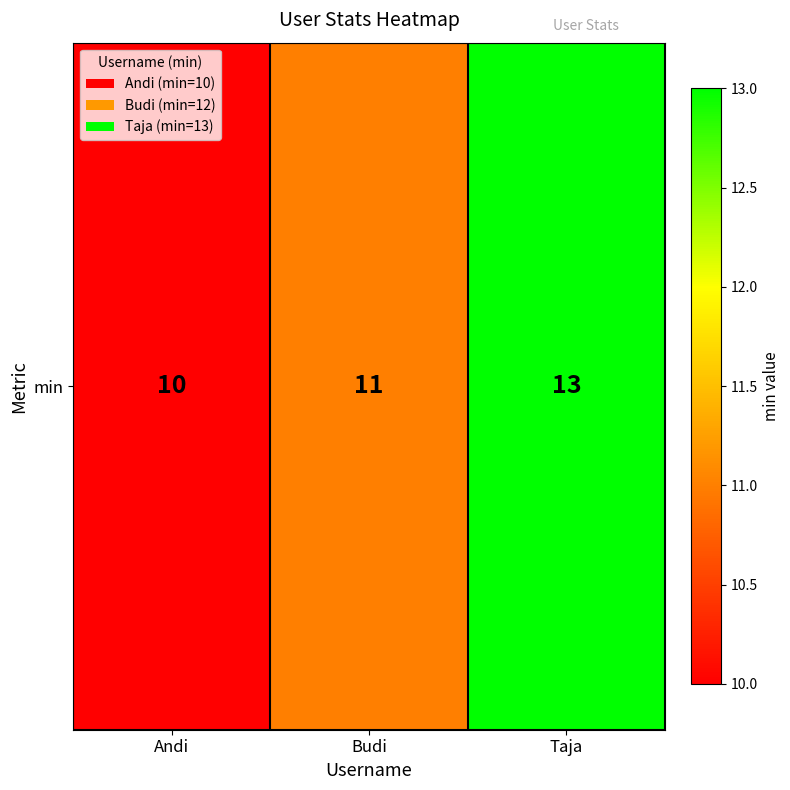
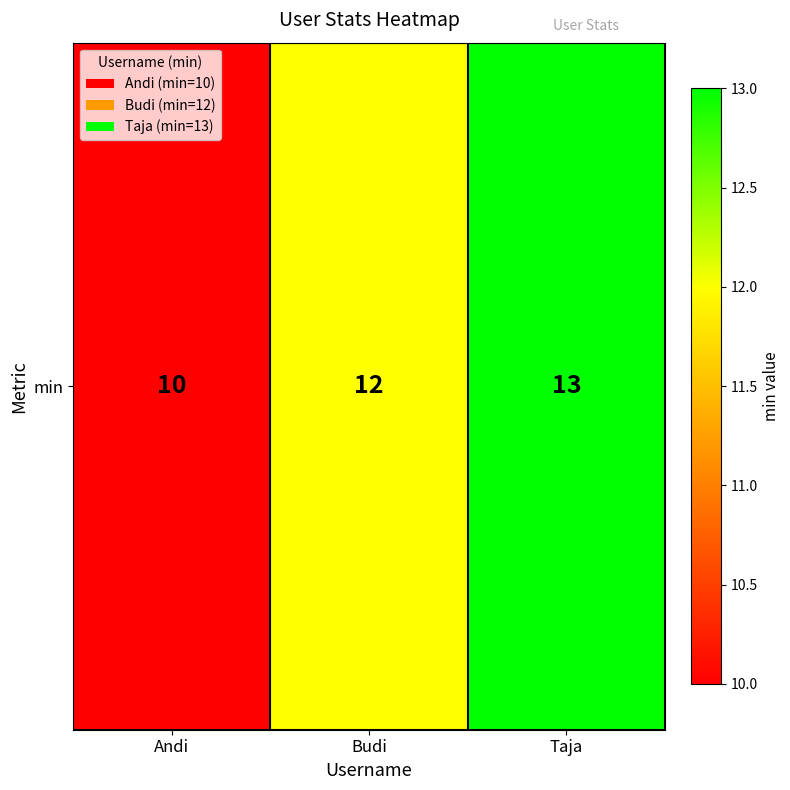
  {
    "min": {
      "Andi": 10,
-     "Budi": 11,
+     "Budi": 12,
      "Taja": 13
    }
  }
